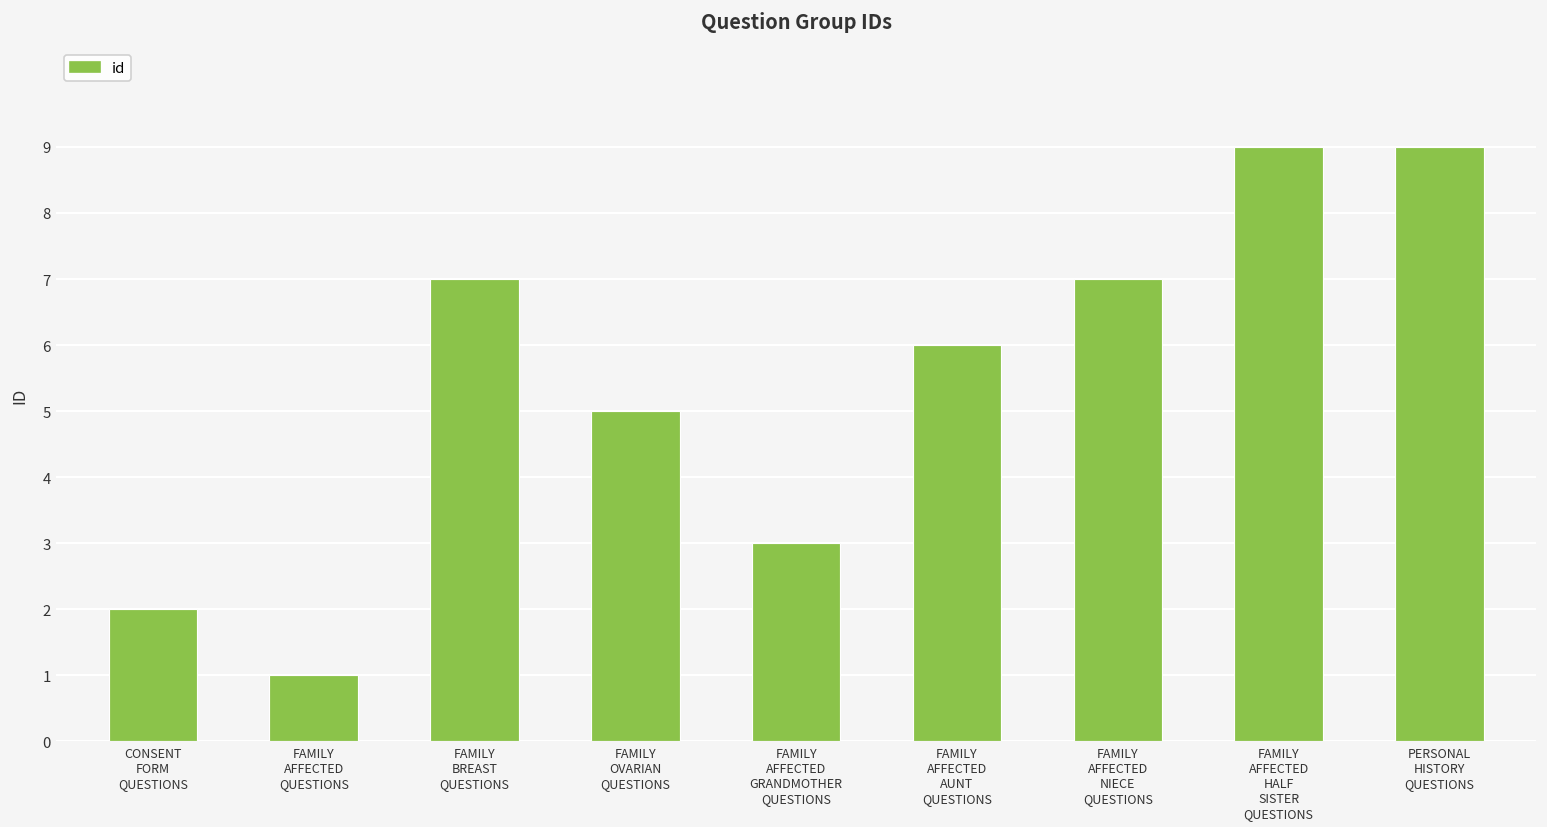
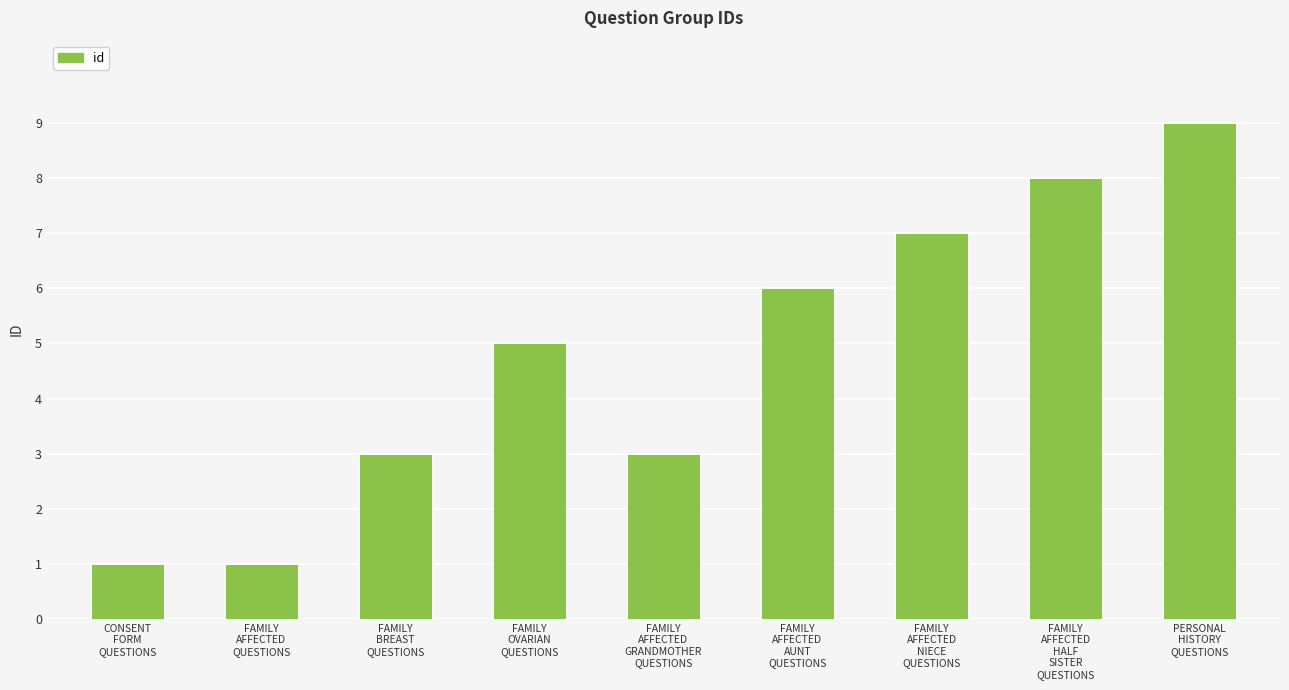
  {
-   "CONSENT FORM QUESTIONS": 2,
+   "CONSENT FORM QUESTIONS": 1,
    "FAMILY AFFECTED QUESTIONS": 1,
-   "FAMILY BREAST QUESTIONS": 7,
+   "FAMILY BREAST QUESTIONS": 3,
    "FAMILY OVARIAN QUESTIONS": 5,
    "FAMILY AFFECTED GRANDMOTHER QUESTIONS": 3,
    "FAMILY AFFECTED AUNT QUESTIONS": 6,
    "FAMILY AFFECTED NIECE QUESTIONS": 7,
-   "FAMILY AFFECTED HALF SISTER QUESTIONS": 9,
+   "FAMILY AFFECTED HALF SISTER QUESTIONS": 8,
    "PERSONAL HISTORY QUESTIONS": 9
  }
